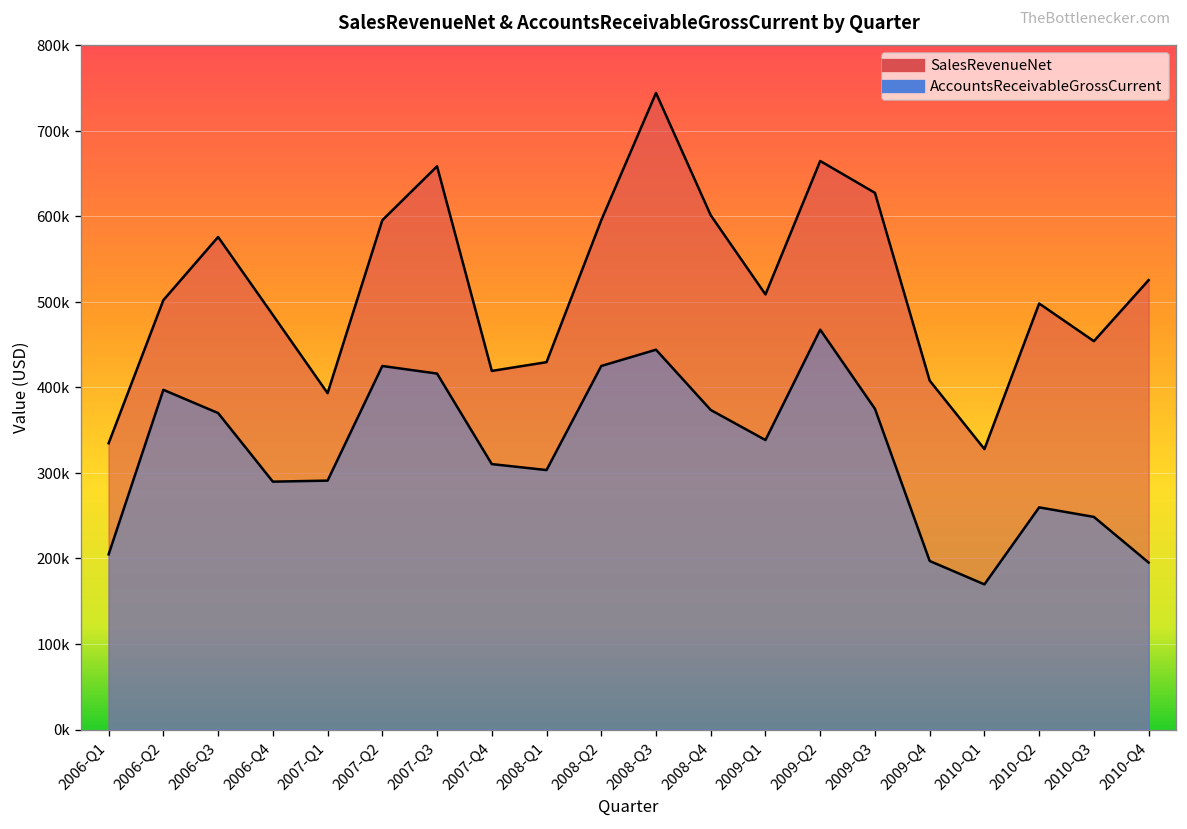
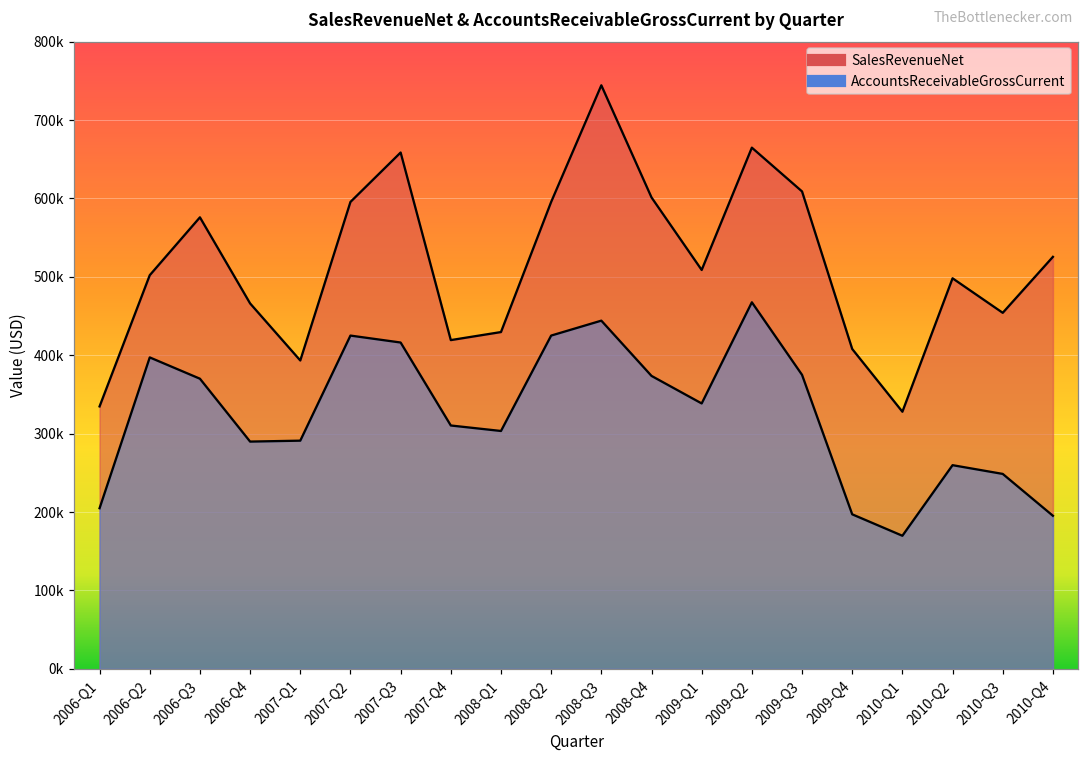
  {
    "SalesRevenueNet": {
      "2006-Q1": 330000,
      "2006-Q2": 500000,
      "2006-Q3": 580000,
-     "2006-Q4": 480000,
+     "2006-Q4": 470000,
      "2007-Q1": 390000,
      "2007-Q2": 600000,
      "2007-Q3": 660000,
      "2007-Q4": 420000,
      "2008-Q1": 430000,
      "2008-Q2": 600000,
      "2008-Q3": 740000,
      "2008-Q4": 600000,
      "2009-Q1": 510000,
      "2009-Q2": 660000,
-     "2009-Q3": 630000,
+     "2009-Q3": 610000,
      "2009-Q4": 410000,
      "2010-Q1": 330000,
      "2010-Q2": 500000,
      "2010-Q3": 450000,
      "2010-Q4": 530000
    },
    "AccountsReceivableGrossCurrent": {
      "2006-Q1": 200000,
      "2006-Q2": 400000,
      "2006-Q3": 370000,
      "2006-Q4": 290000,
      "2007-Q1": 290000,
      "2007-Q2": 430000,
      "2007-Q3": 420000,
      "2007-Q4": 310000,
      "2008-Q1": 300000,
      "2008-Q2": 430000,
      "2008-Q3": 440000,
      "2008-Q4": 370000,
      "2009-Q1": 340000,
      "2009-Q2": 470000,
      "2009-Q3": 370000,
      "2009-Q4": 200000,
      "2010-Q1": 170000,
      "2010-Q2": 260000,
      "2010-Q3": 250000,
      "2010-Q4": 200000
    }
  }
